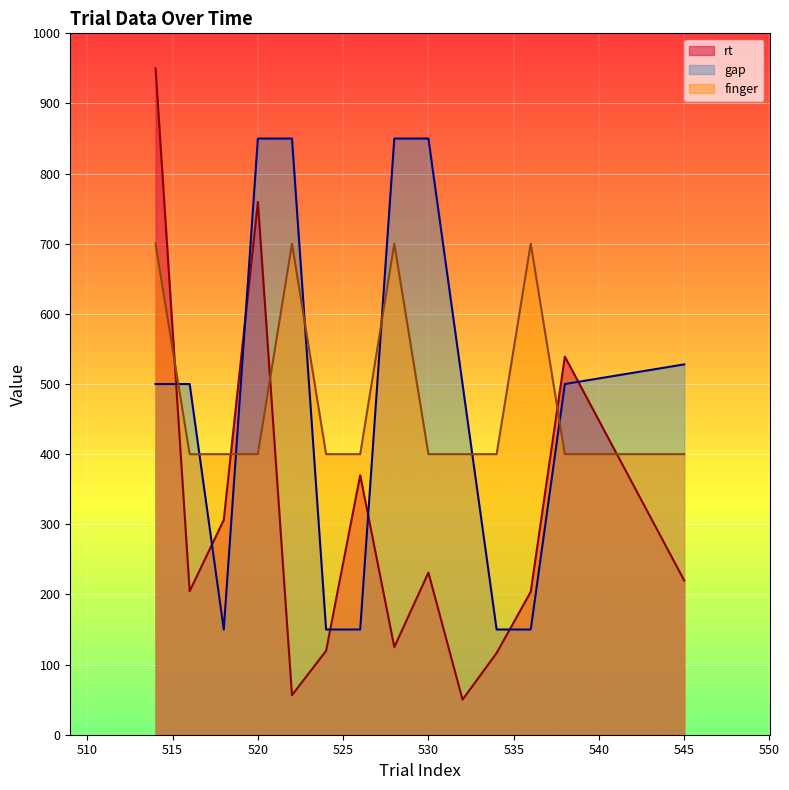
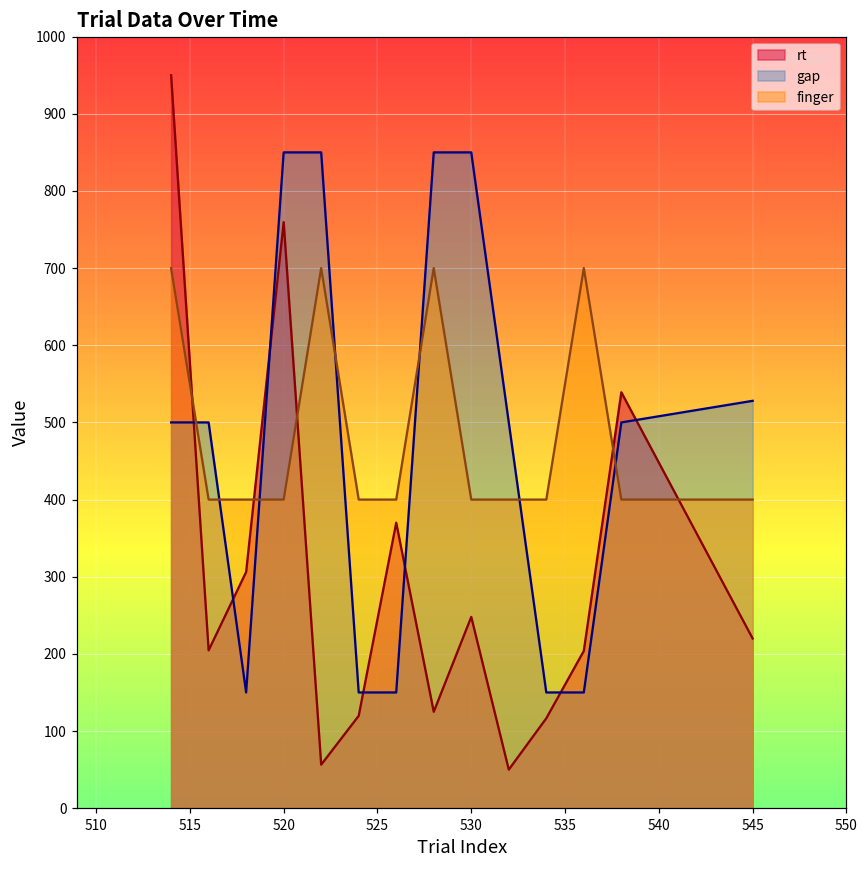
  {
    "rt": {
      "520": 760,
-     "530": 230,
+     "530": 250,
      "545": 220
    },
    "gap": {
      "520": 850,
      "530": 850,
      "545": 530
    },
    "finger": {
      "520": 400,
      "530": 400,
      "545": 400
    }
  }
